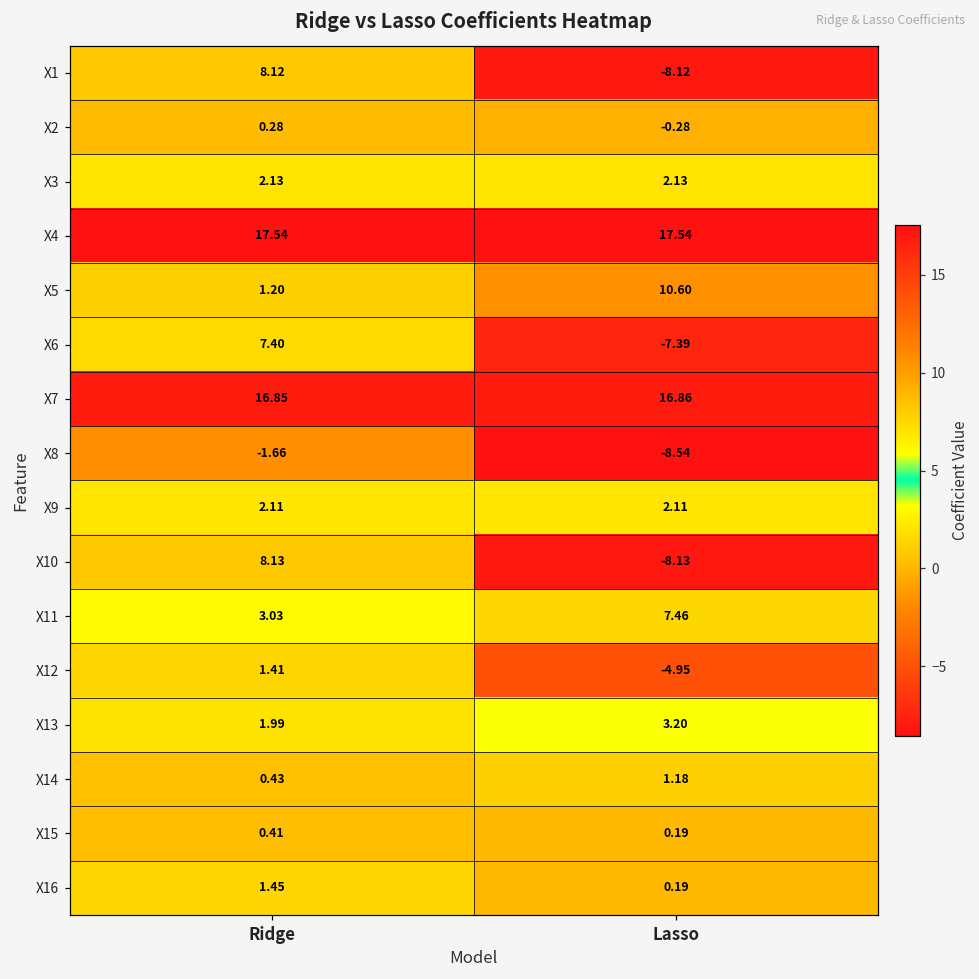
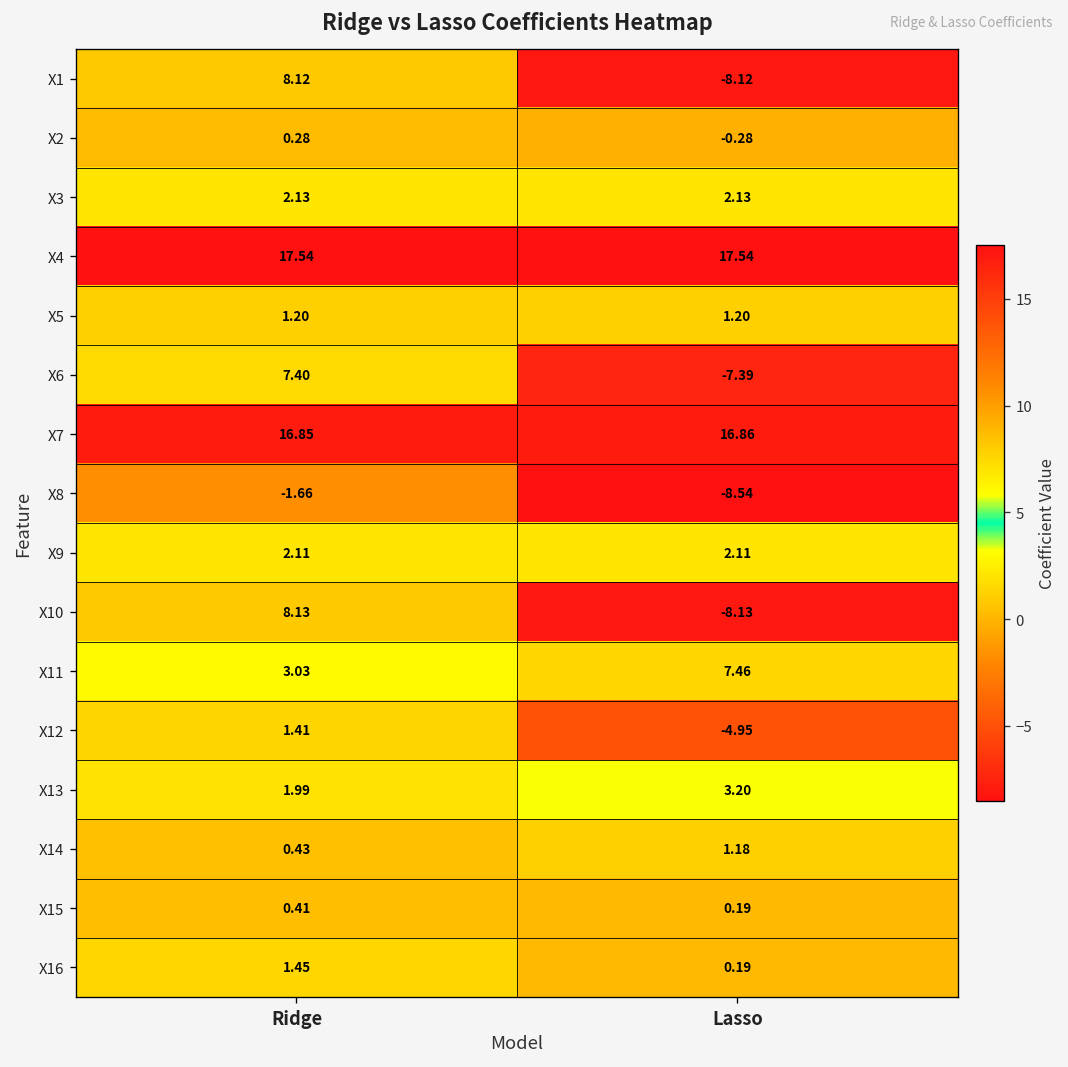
  {
    "X1": {
      "Ridge": 8.12,
      "Lasso": -8.12
    },
    "X2": {
      "Ridge": 0.28,
      "Lasso": -0.28
    },
    "X3": {
      "Ridge": 2.13,
      "Lasso": 2.13
    },
    "X4": {
      "Ridge": 17.54,
      "Lasso": 17.54
    },
    "X5": {
      "Ridge": 1.20,
-     "Lasso": 10.60
+     "Lasso": 1.20
    },
    "X6": {
      "Ridge": 7.40,
      "Lasso": -7.39
    },
    "X7": {
      "Ridge": 16.85,
      "Lasso": 16.86
    },
    "X8": {
      "Ridge": -1.66,
      "Lasso": -8.54
    },
    "X9": {
      "Ridge": 2.11,
      "Lasso": 2.11
    },
    "X10": {
      "Ridge": 8.13,
      "Lasso": -8.13
    },
    "X11": {
      "Ridge": 3.03,
      "Lasso": 7.46
    },
    "X12": {
      "Ridge": 1.41,
      "Lasso": -4.95
    },
    "X13": {
      "Ridge": 1.99,
      "Lasso": 3.20
    },
    "X14": {
      "Ridge": 0.43,
      "Lasso": 1.18
    },
    "X15": {
      "Ridge": 0.41,
      "Lasso": 0.19
    },
    "X16": {
      "Ridge": 1.45,
      "Lasso": 0.19
    }
  }
